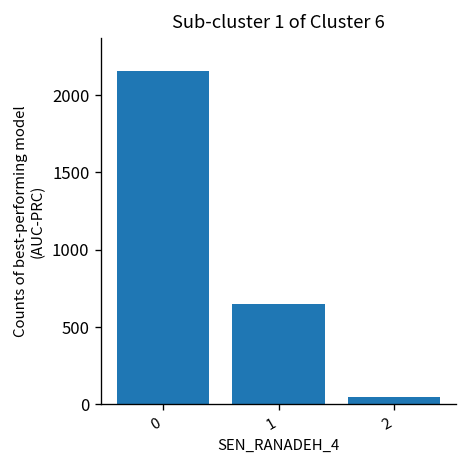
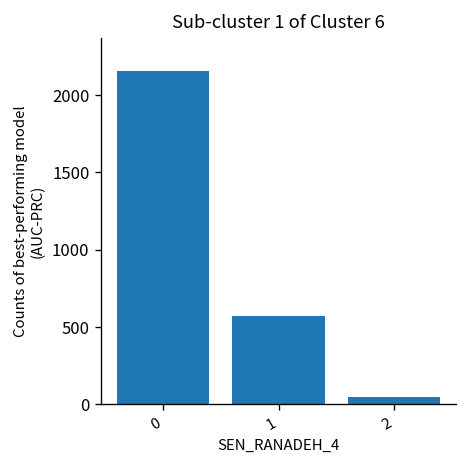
  {
    "0": 2160,
-   "1": 650,
+   "1": 570,
    "2": 50
  }
